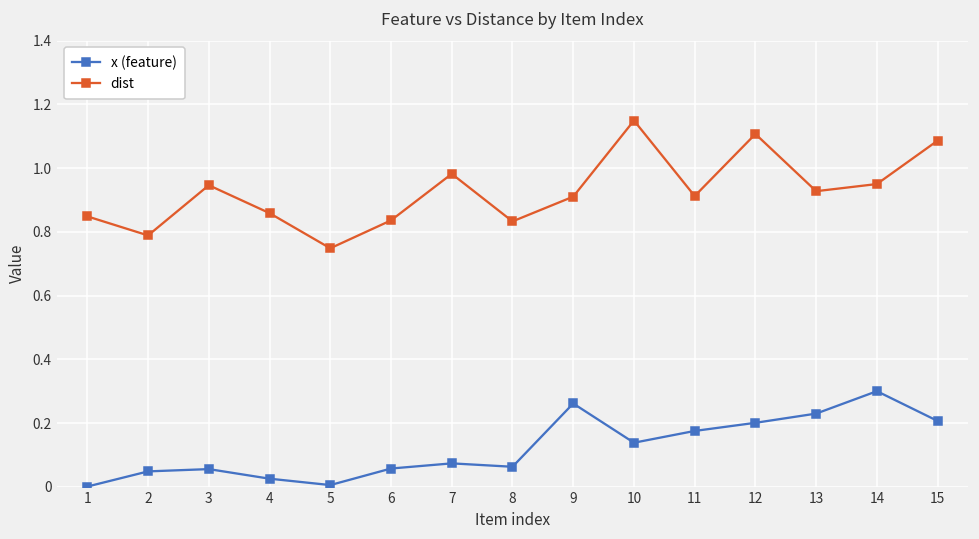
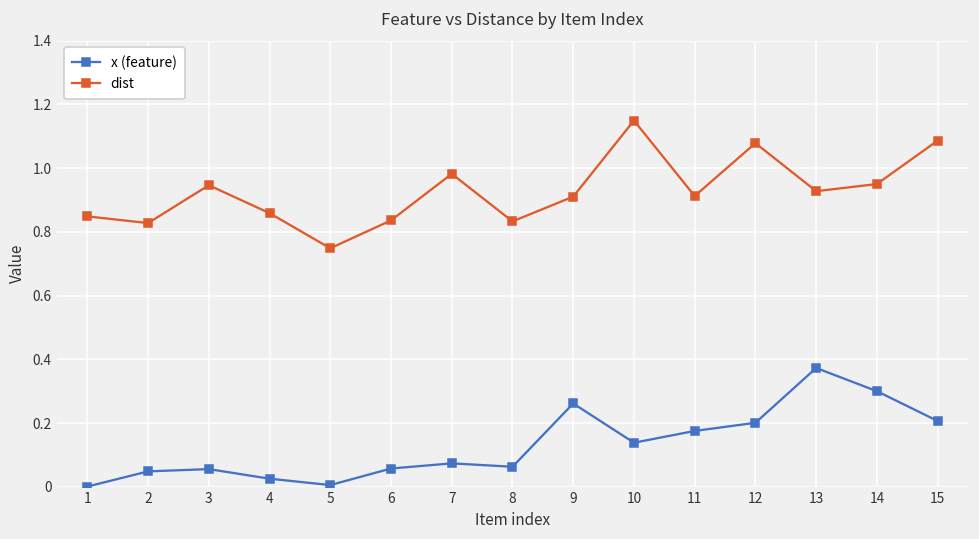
  {
    "x (feature)": {
      "1": 0.00,
      "2": 0.05,
      "3": 0.06,
      "4": 0.03,
      "5": 0.01,
      "6": 0.06,
      "7": 0.07,
      "8": 0.06,
      "9": 0.26,
      "10": 0.14,
      "11": 0.18,
      "12": 0.20,
-     "13": 0.23,
+     "13": 0.37,
      "14": 0.30,
      "15": 0.21
    },
    "dist": {
      "1": 0.85,
-     "2": 0.79,
+     "2": 0.83,
      "3": 0.95,
      "4": 0.86,
      "5": 0.75,
      "6": 0.84,
      "7": 0.98,
      "8": 0.83,
      "9": 0.91,
      "10": 1.15,
      "11": 0.91,
-     "12": 1.11,
+     "12": 1.08,
      "13": 0.93,
      "14": 0.95,
      "15": 1.09
    }
  }
